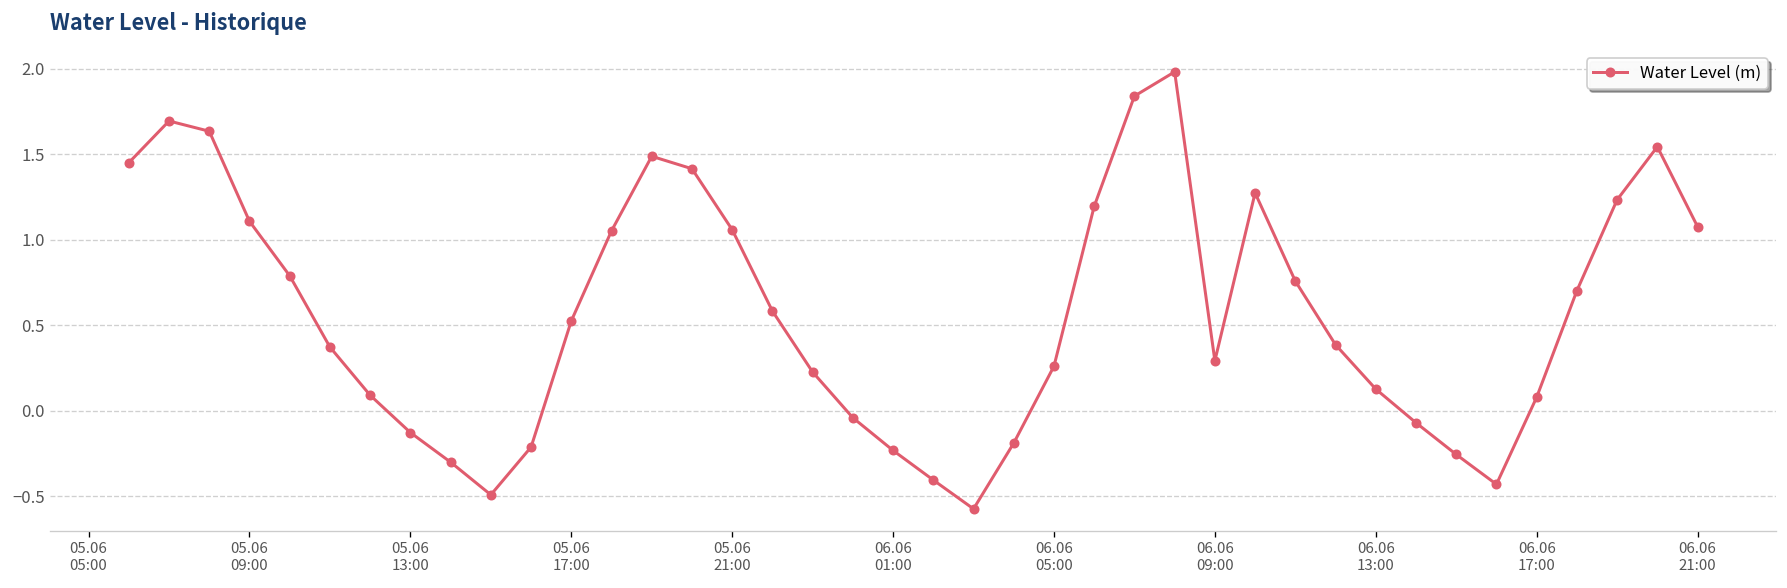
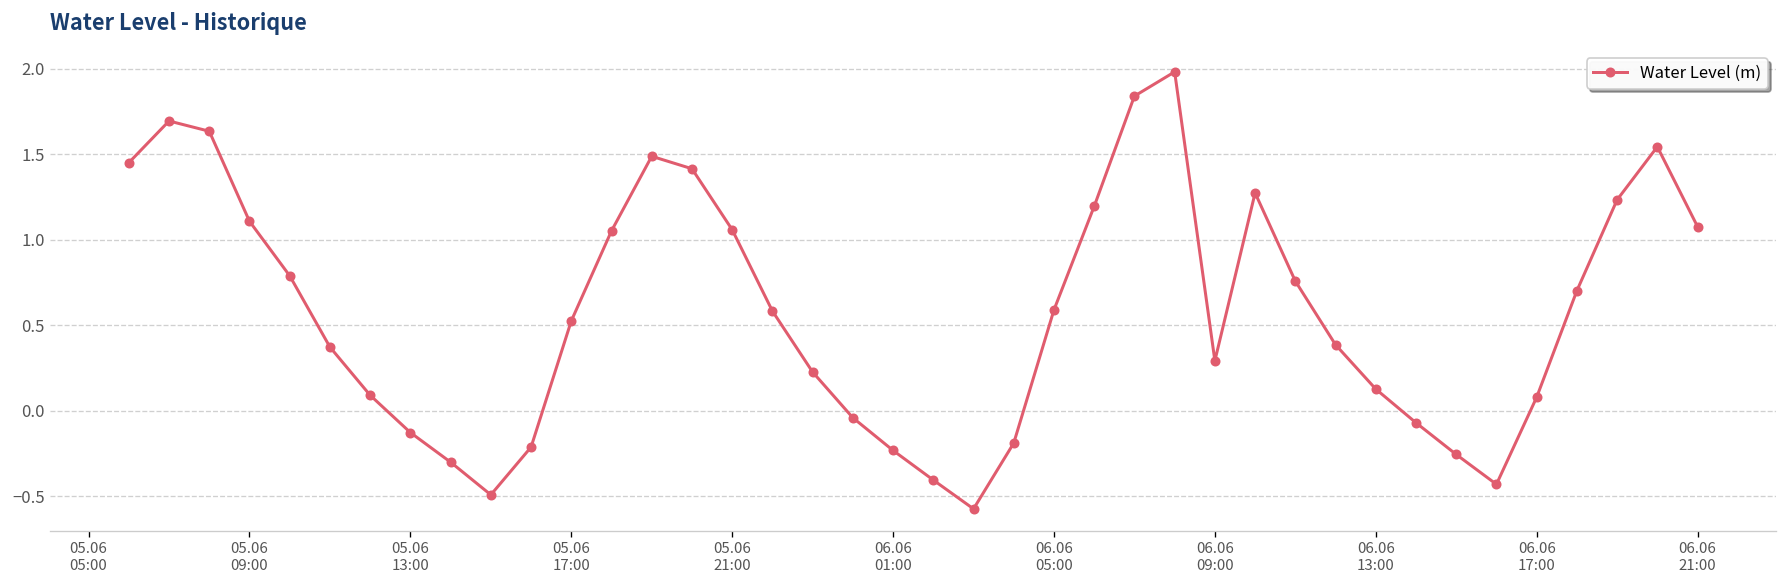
  {
    "05.06 09:00": 1.11,
    "05.06 13:00": -0.13,
    "05.06 17:00": 0.53,
    "05.06 21:00": 1.06,
    "06.06 01:00": -0.23,
-   "06.06 05:00": 0.26,
+   "06.06 05:00": 0.59,
    "06.06 09:00": 0.29,
    "06.06 13:00": 0.13,
    "06.06 17:00": 0.08,
    "06.06 21:00": 1.08
  }
